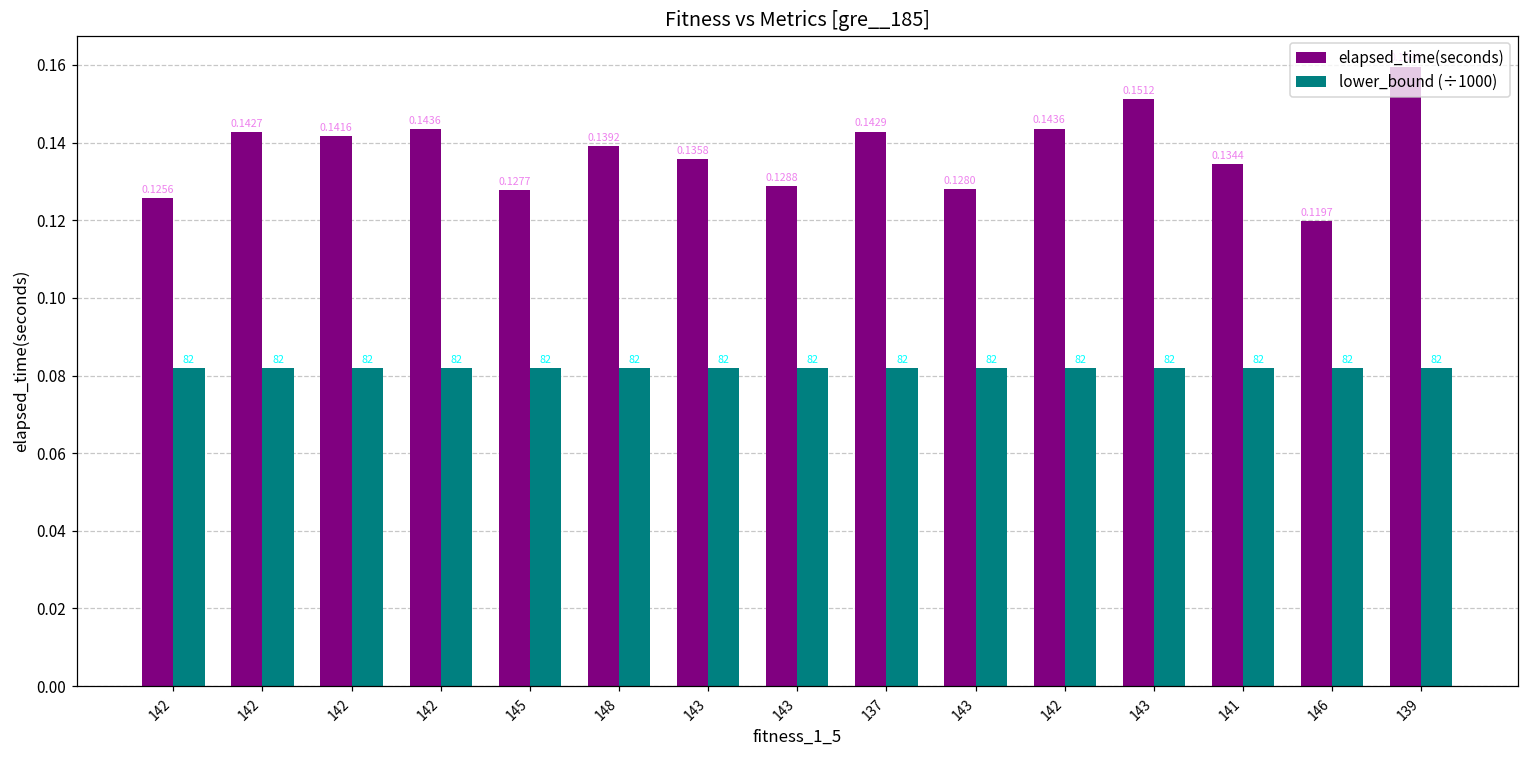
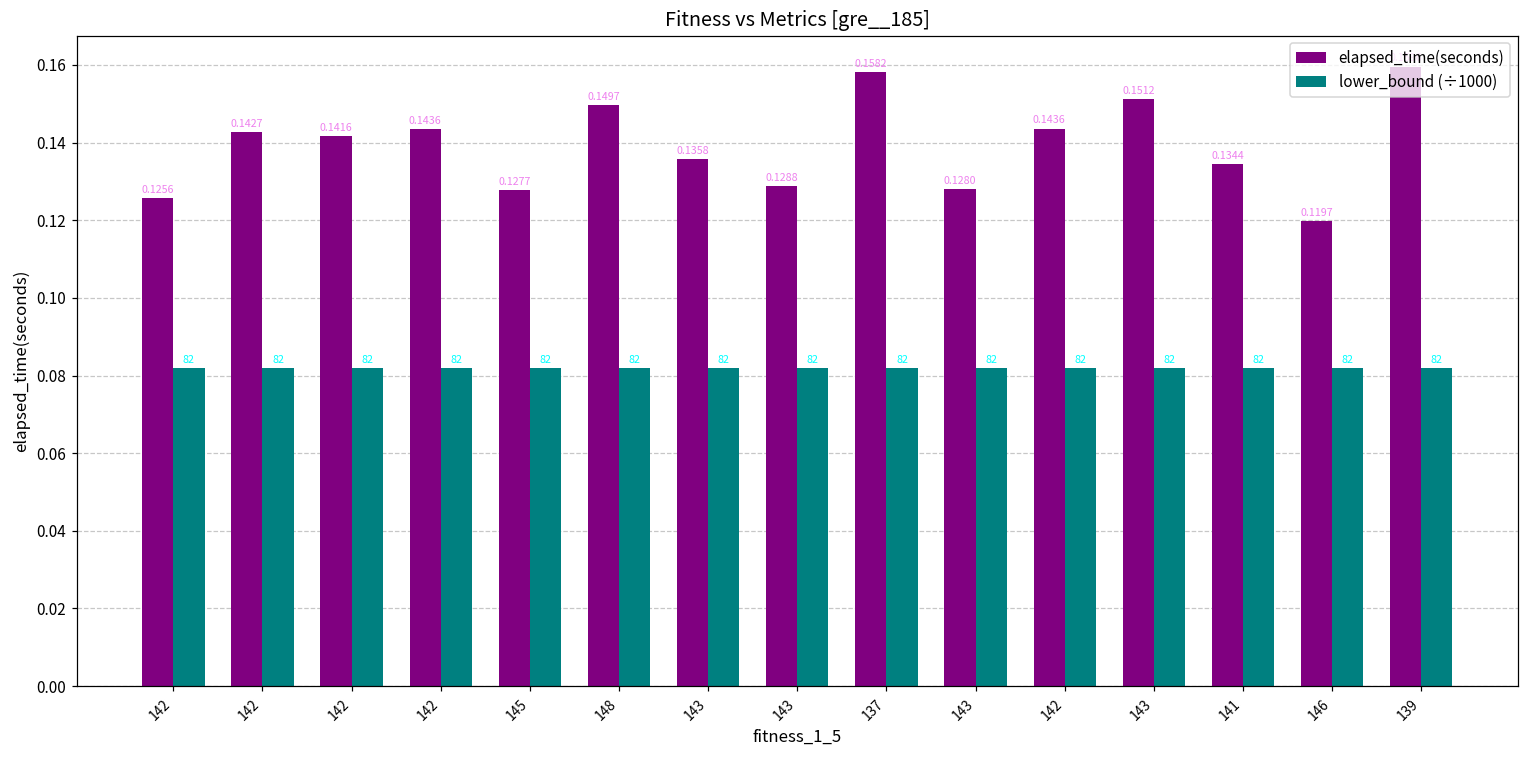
  {
    "elapsed_time(seconds)": {
      "145": 0.1277,
-     "148": 0.1392,
-     "137": 0.1429,
+     "148": 0.1497,
+     "137": 0.1582,
      "141": 0.1344,
      "146": 0.1197
    }
  }
